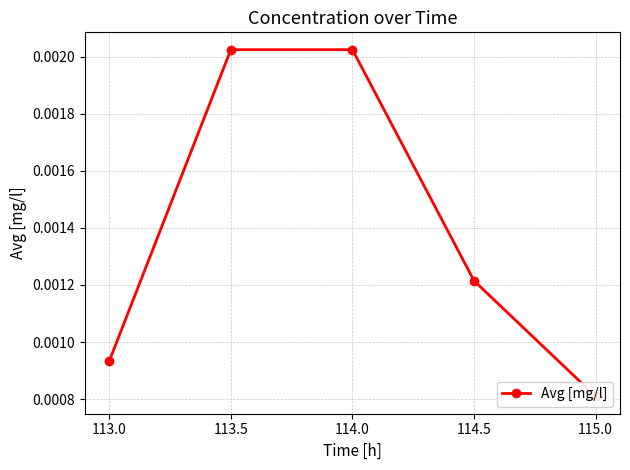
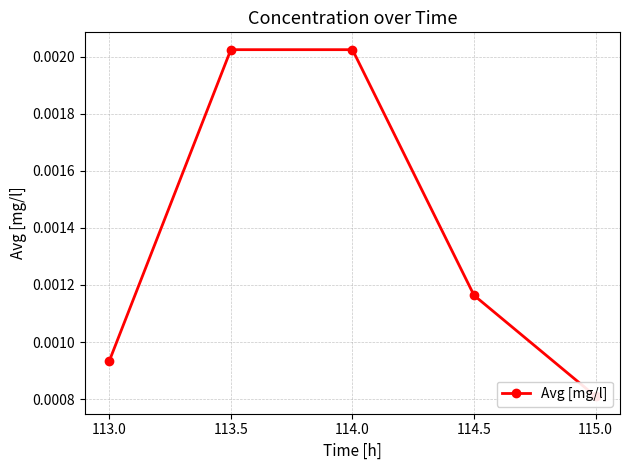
  {
    "113.0": 0.00093,
    "113.5": 0.00202,
    "114.0": 0.00202,
-   "114.5": 0.00121
+   "114.5": 0.00116
  }
